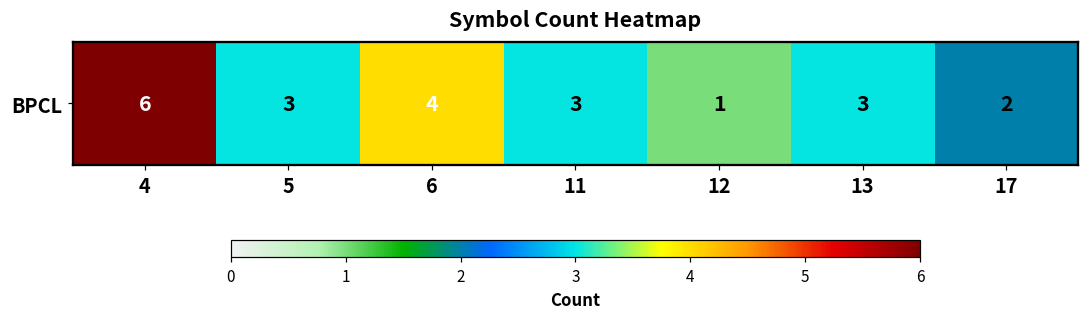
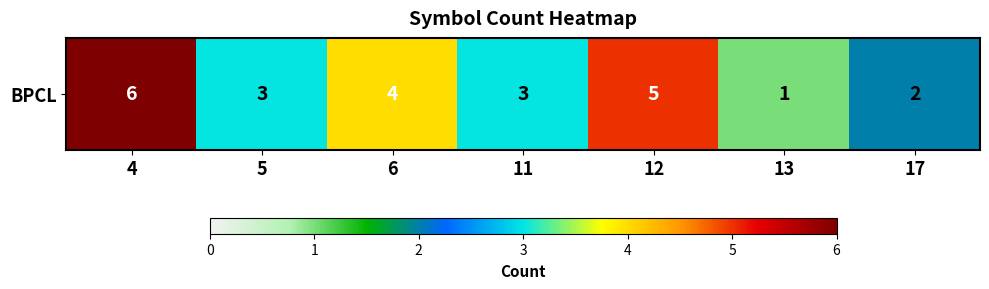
  {
    "BPCL": {
      "4": 6,
      "5": 3,
      "6": 4,
      "11": 3,
-     "12": 1,
-     "13": 3,
+     "12": 5,
+     "13": 1,
      "17": 2
    }
  }
